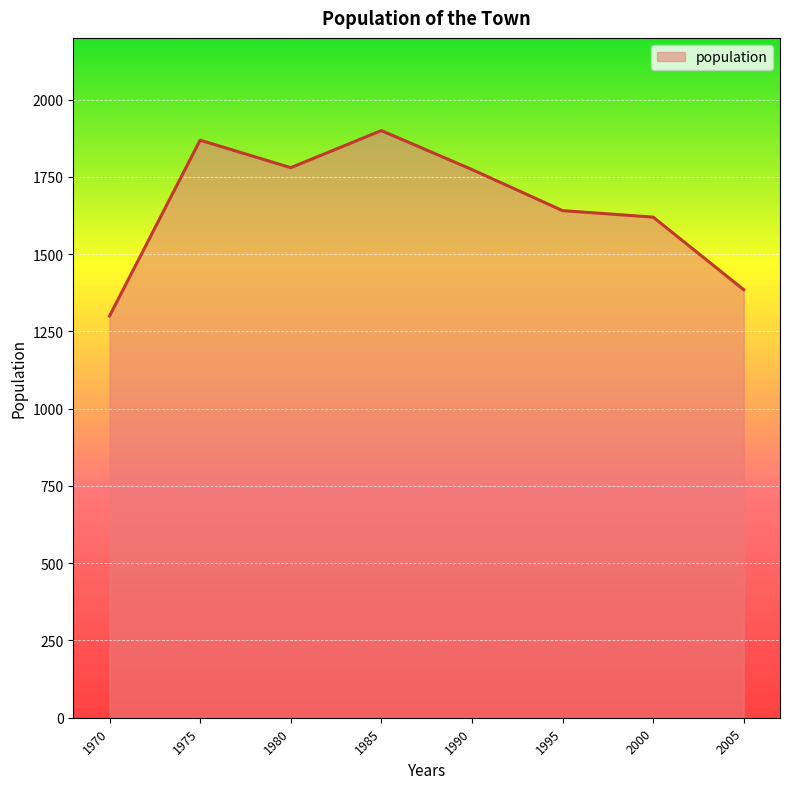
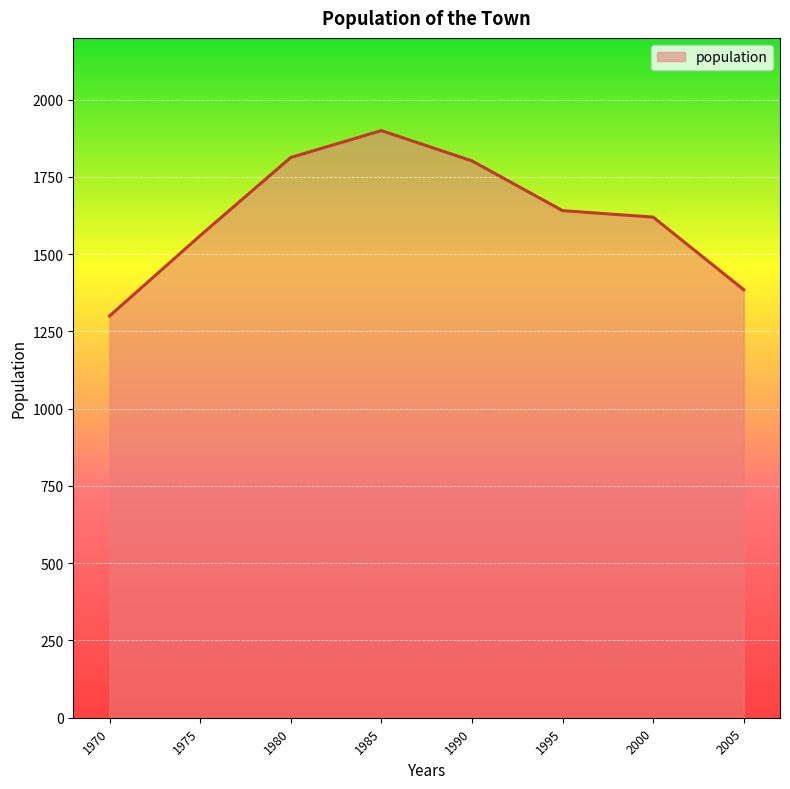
  {
    "1970": 1300,
-   "1975": 1870,
-   "1980": 1780,
+   "1975": 1560,
+   "1980": 1810,
    "1985": 1900,
-   "1990": 1770,
+   "1990": 1800,
    "1995": 1640,
    "2000": 1620,
    "2005": 1390
  }
